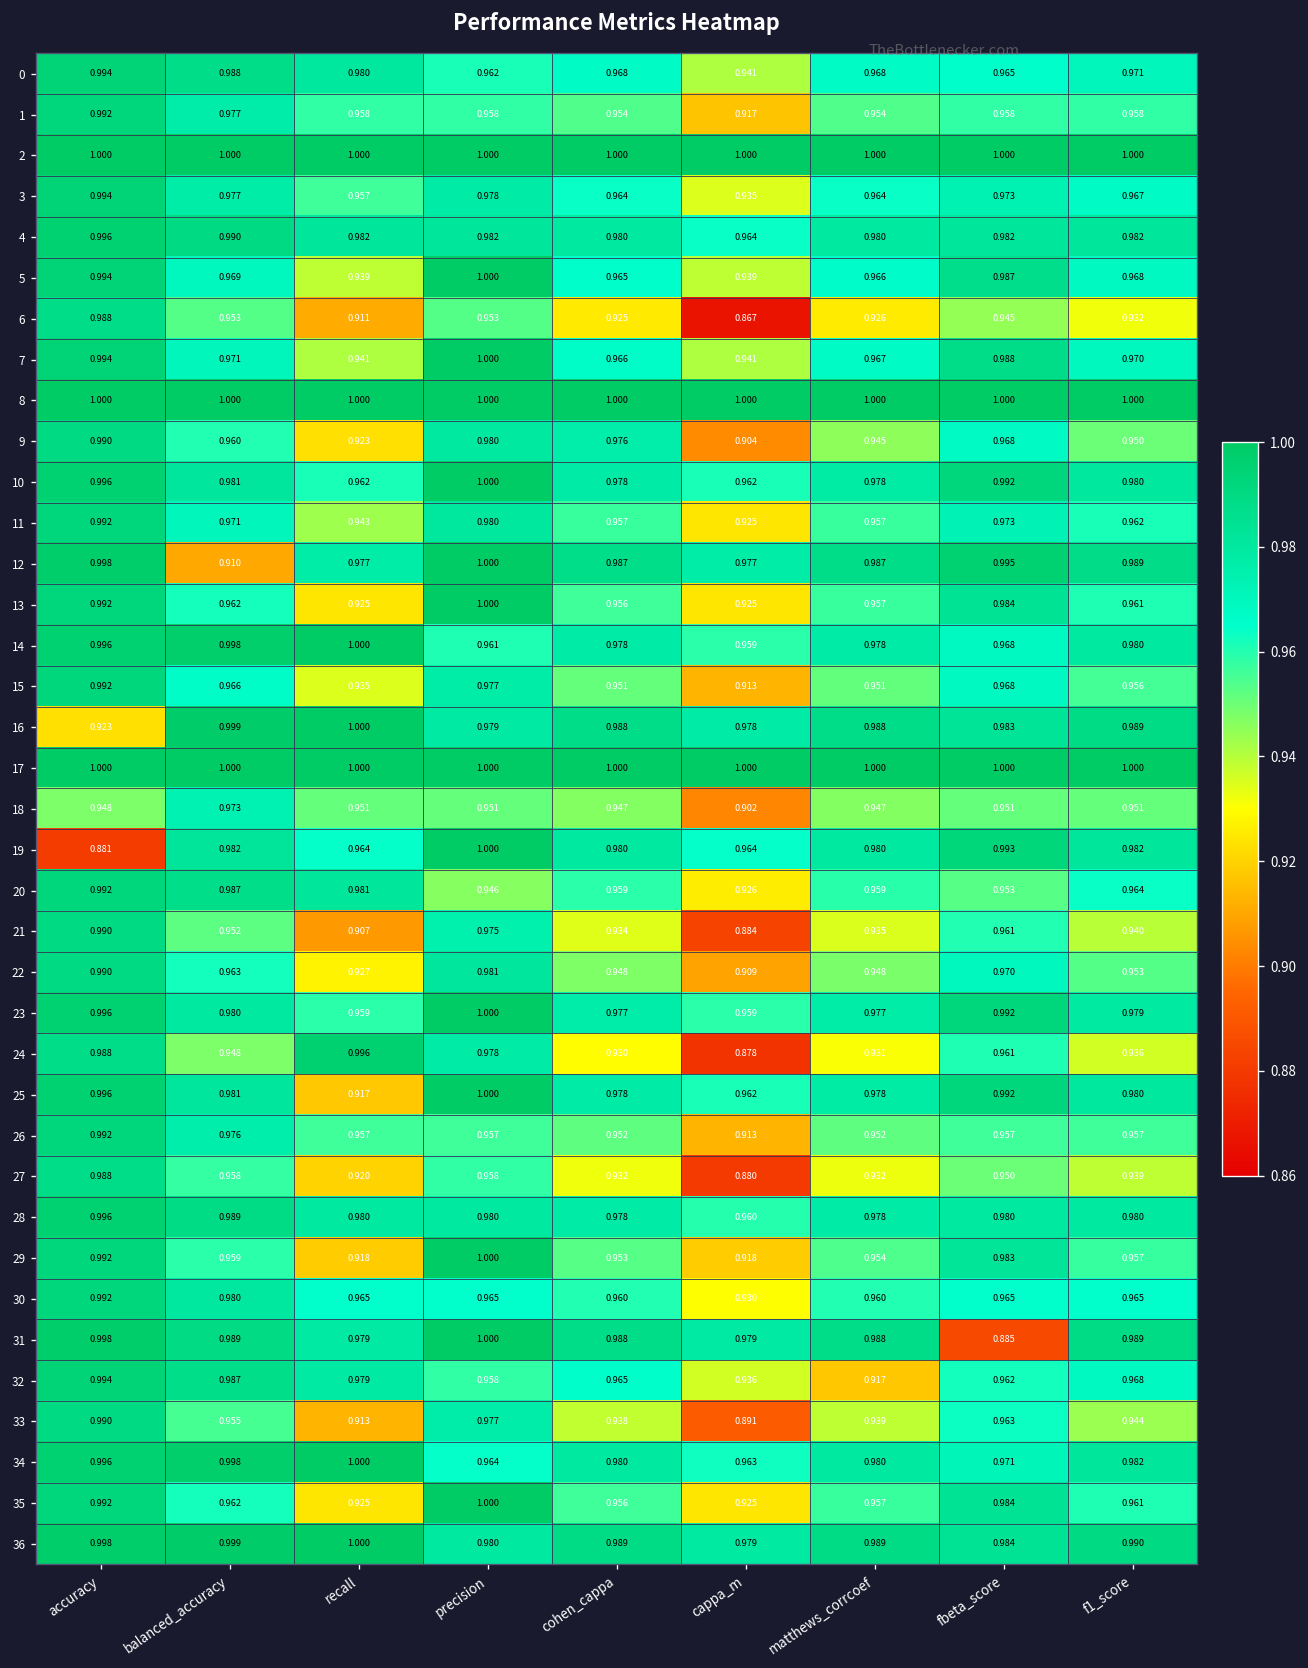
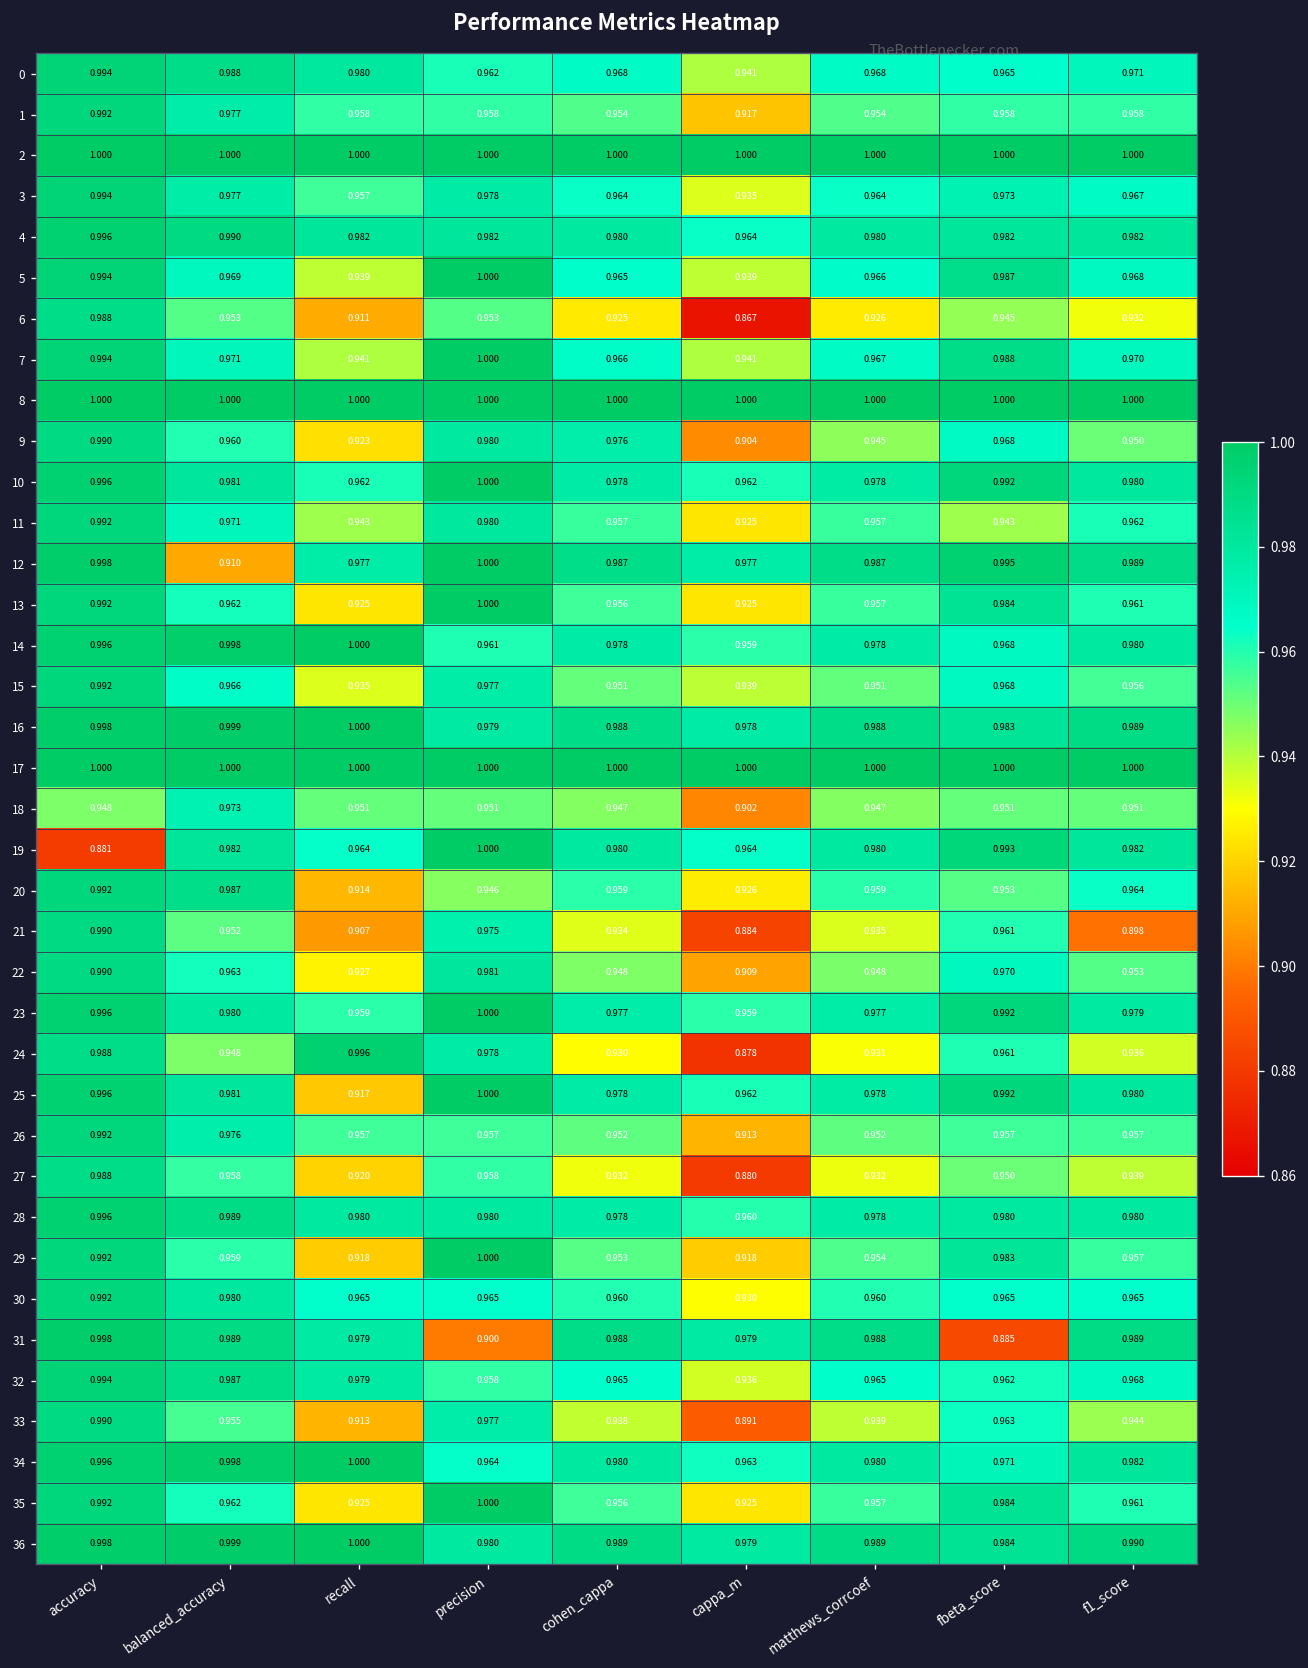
  {
    "11": {
      "accuracy": 0.992,
      "balanced_accuracy": 0.971,
      "recall": 0.943,
      "precision": 0.980,
      "cohen_cappa": 0.957,
      "cappa_m": 0.925,
      "matthews_corrcoef": 0.957,
-     "fbeta_score": 0.973,
+     "fbeta_score": 0.943,
      "f1_score": 0.962
    },
    "15": {
      "accuracy": 0.992,
      "balanced_accuracy": 0.966,
      "recall": 0.935,
      "precision": 0.977,
      "cohen_cappa": 0.951,
-     "cappa_m": 0.913,
+     "cappa_m": 0.939,
      "matthews_corrcoef": 0.951,
      "fbeta_score": 0.968,
      "f1_score": 0.956
    },
    "16": {
-     "accuracy": 0.923,
+     "accuracy": 0.998,
      "balanced_accuracy": 0.999,
      "recall": 1.000,
      "precision": 0.979,
      "cohen_cappa": 0.988,
      "cappa_m": 0.978,
      "matthews_corrcoef": 0.988,
      "fbeta_score": 0.983,
      "f1_score": 0.989
    },
    "20": {
      "accuracy": 0.992,
      "balanced_accuracy": 0.987,
-     "recall": 0.981,
+     "recall": 0.914,
      "precision": 0.946,
      "cohen_cappa": 0.959,
      "cappa_m": 0.926,
      "matthews_corrcoef": 0.959,
      "fbeta_score": 0.953,
      "f1_score": 0.964
    },
    "21": {
      "accuracy": 0.990,
      "balanced_accuracy": 0.952,
      "recall": 0.907,
      "precision": 0.975,
      "cohen_cappa": 0.934,
      "cappa_m": 0.884,
      "matthews_corrcoef": 0.935,
      "fbeta_score": 0.961,
-     "f1_score": 0.940
+     "f1_score": 0.898
    },
    "31": {
      "accuracy": 0.998,
      "balanced_accuracy": 0.989,
      "recall": 0.979,
-     "precision": 1.000,
+     "precision": 0.900,
      "cohen_cappa": 0.988,
      "cappa_m": 0.979,
      "matthews_corrcoef": 0.988,
      "fbeta_score": 0.885,
      "f1_score": 0.989
    },
    "32": {
      "accuracy": 0.994,
      "balanced_accuracy": 0.987,
      "recall": 0.979,
      "precision": 0.958,
      "cohen_cappa": 0.965,
      "cappa_m": 0.936,
-     "matthews_corrcoef": 0.917,
+     "matthews_corrcoef": 0.965,
      "fbeta_score": 0.962,
      "f1_score": 0.968
    }
  }
